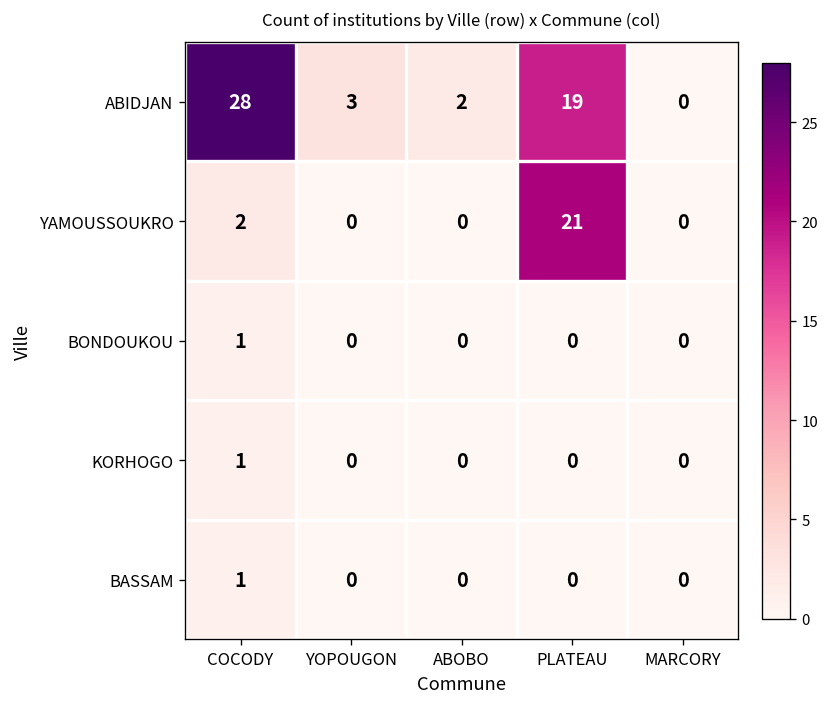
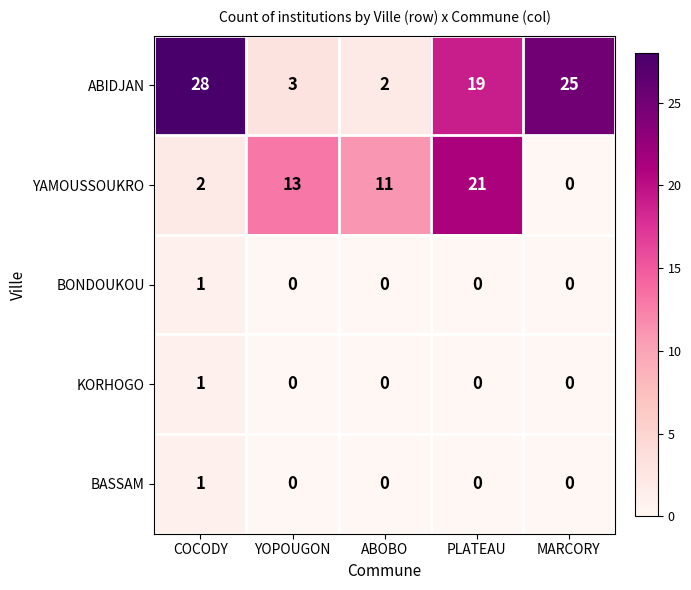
  {
    "ABIDJAN": {
      "COCODY": 28,
      "YOPOUGON": 3,
      "ABOBO": 2,
      "PLATEAU": 19,
-     "MARCORY": 0
+     "MARCORY": 25
    },
    "YAMOUSSOUKRO": {
      "COCODY": 2,
-     "YOPOUGON": 0,
-     "ABOBO": 0,
+     "YOPOUGON": 13,
+     "ABOBO": 11,
      "PLATEAU": 21,
      "MARCORY": 0
    },
    "BONDOUKOU": {
      "COCODY": 1,
      "YOPOUGON": 0,
      "ABOBO": 0,
      "PLATEAU": 0,
      "MARCORY": 0
    },
    "KORHOGO": {
      "COCODY": 1,
      "YOPOUGON": 0,
      "ABOBO": 0,
      "PLATEAU": 0,
      "MARCORY": 0
    },
    "BASSAM": {
      "COCODY": 1,
      "YOPOUGON": 0,
      "ABOBO": 0,
      "PLATEAU": 0,
      "MARCORY": 0
    }
  }
